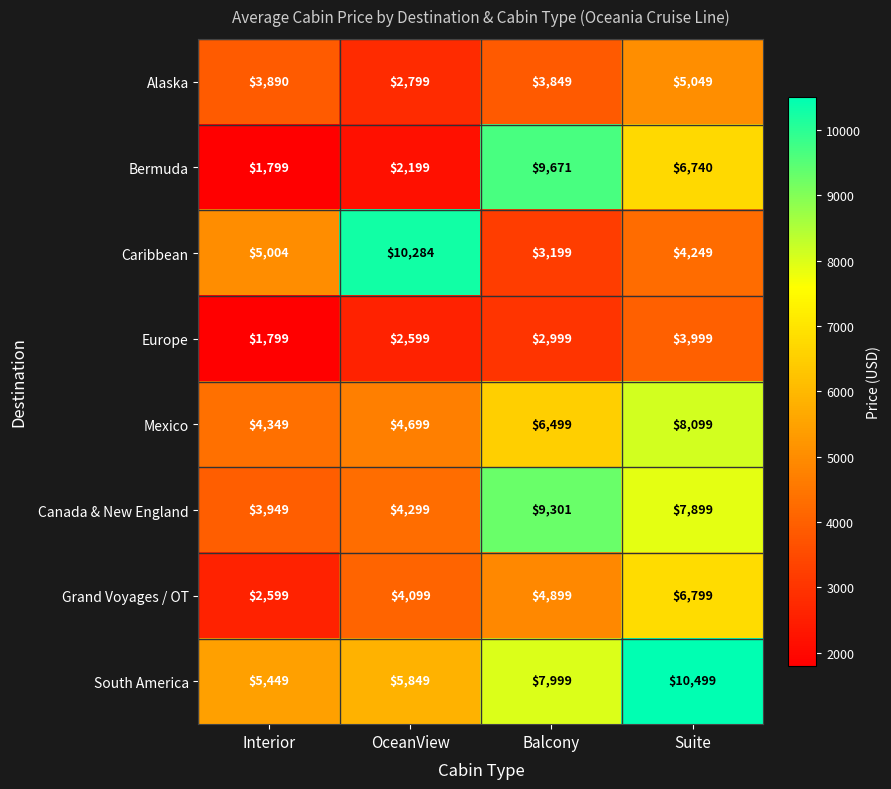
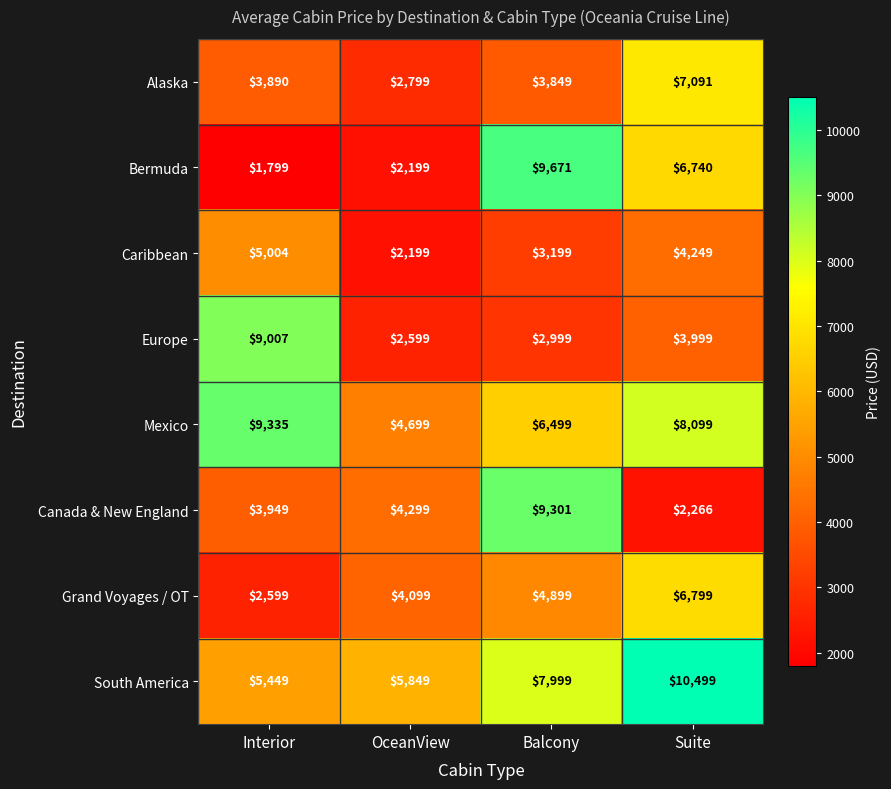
  {
    "Alaska": {
      "Interior": "$3,890",
      "OceanView": "$2,799",
      "Balcony": "$3,849",
-     "Suite": "$5,049"
+     "Suite": "$7,091"
    },
    "Bermuda": {
      "Interior": "$1,799",
      "OceanView": "$2,199",
      "Balcony": "$9,671",
      "Suite": "$6,740"
    },
    "Caribbean": {
      "Interior": "$5,004",
-     "OceanView": "$10,284",
+     "OceanView": "$2,199",
      "Balcony": "$3,199",
      "Suite": "$4,249"
    },
    "Europe": {
-     "Interior": "$1,799",
+     "Interior": "$9,007",
      "OceanView": "$2,599",
      "Balcony": "$2,999",
      "Suite": "$3,999"
    },
    "Mexico": {
-     "Interior": "$4,349",
+     "Interior": "$9,335",
      "OceanView": "$4,699",
      "Balcony": "$6,499",
      "Suite": "$8,099"
    },
    "Canada & New England": {
      "Interior": "$3,949",
      "OceanView": "$4,299",
      "Balcony": "$9,301",
-     "Suite": "$7,899"
+     "Suite": "$2,266"
    },
    "Grand Voyages / OT": {
      "Interior": "$2,599",
      "OceanView": "$4,099",
      "Balcony": "$4,899",
      "Suite": "$6,799"
    },
    "South America": {
      "Interior": "$5,449",
      "OceanView": "$5,849",
      "Balcony": "$7,999",
      "Suite": "$10,499"
    }
  }
